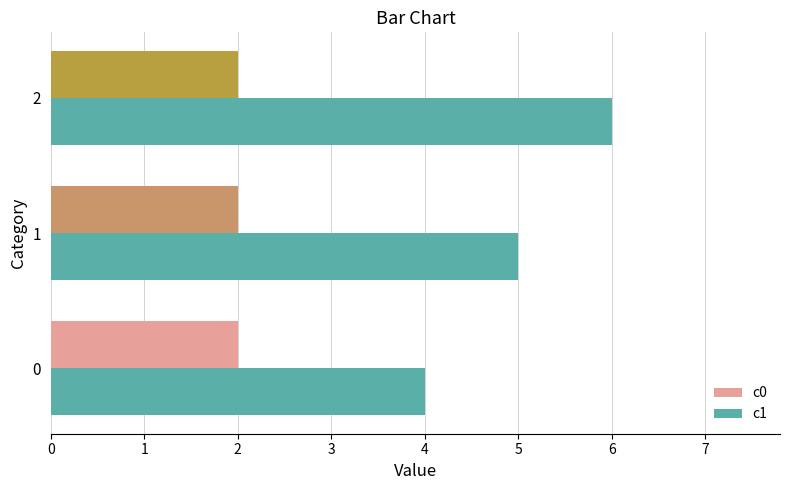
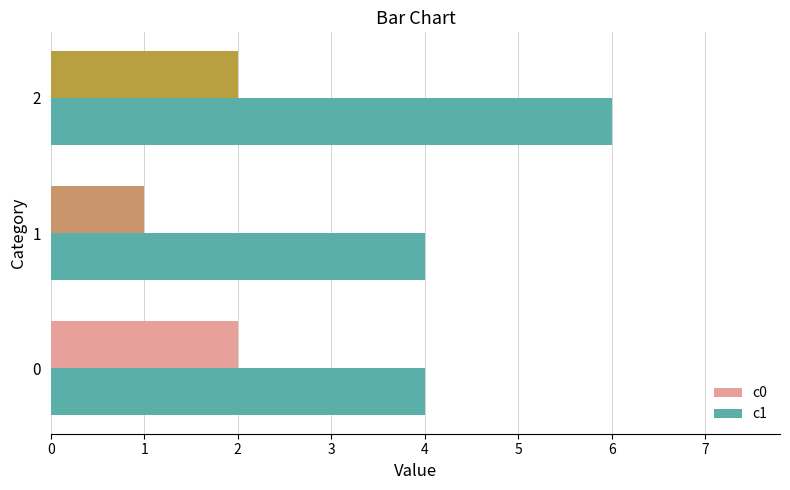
  {
    "c0": {
      "2": 2,
-     "1": 2,
+     "1": 1,
      "0": 2
    },
    "c1": {
      "2": 6,
-     "1": 5,
+     "1": 4,
      "0": 4
    }
  }
